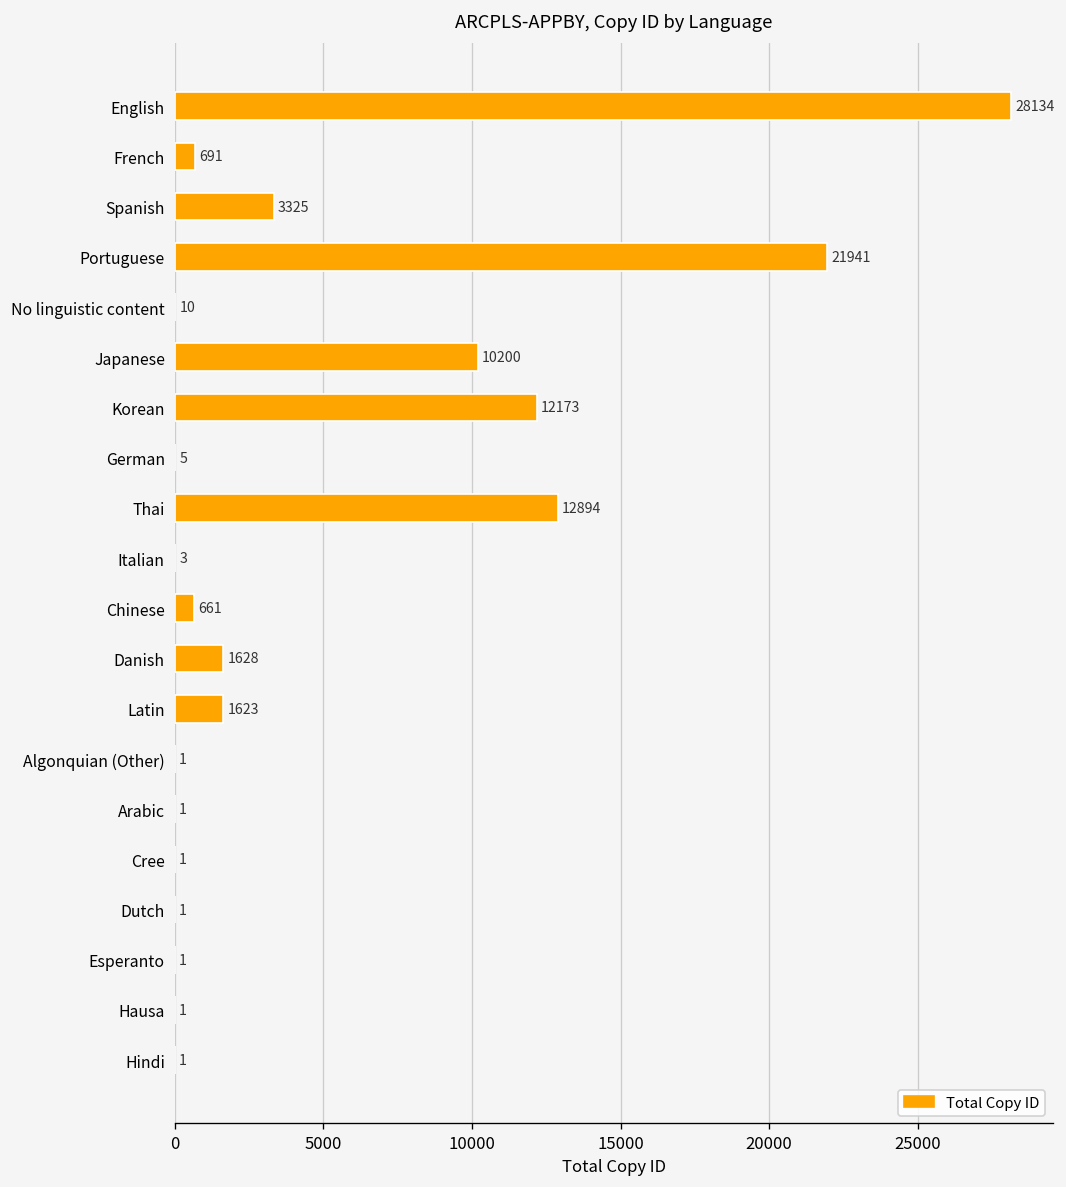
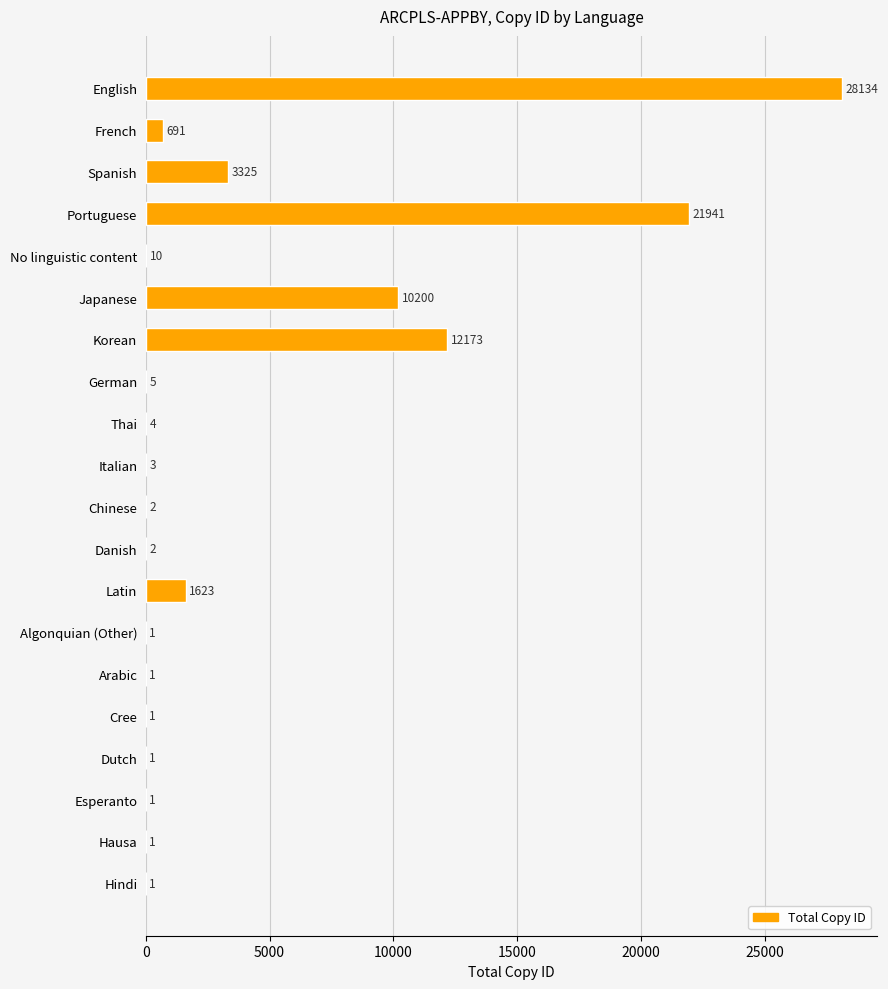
  {
    "English": 28134,
    "French": 691,
    "Spanish": 3325,
    "Portuguese": 21941,
    "No linguistic content": 10,
    "Japanese": 10200,
    "Korean": 12173,
    "German": 5,
-   "Thai": 12894,
+   "Thai": 4,
    "Italian": 3,
-   "Chinese": 661,
-   "Danish": 1628,
+   "Chinese": 2,
+   "Danish": 2,
    "Latin": 1623,
    "Algonquian (Other)": 1,
    "Arabic": 1,
    "Cree": 1,
    "Dutch": 1,
    "Esperanto": 1,
    "Hausa": 1,
    "Hindi": 1
  }
